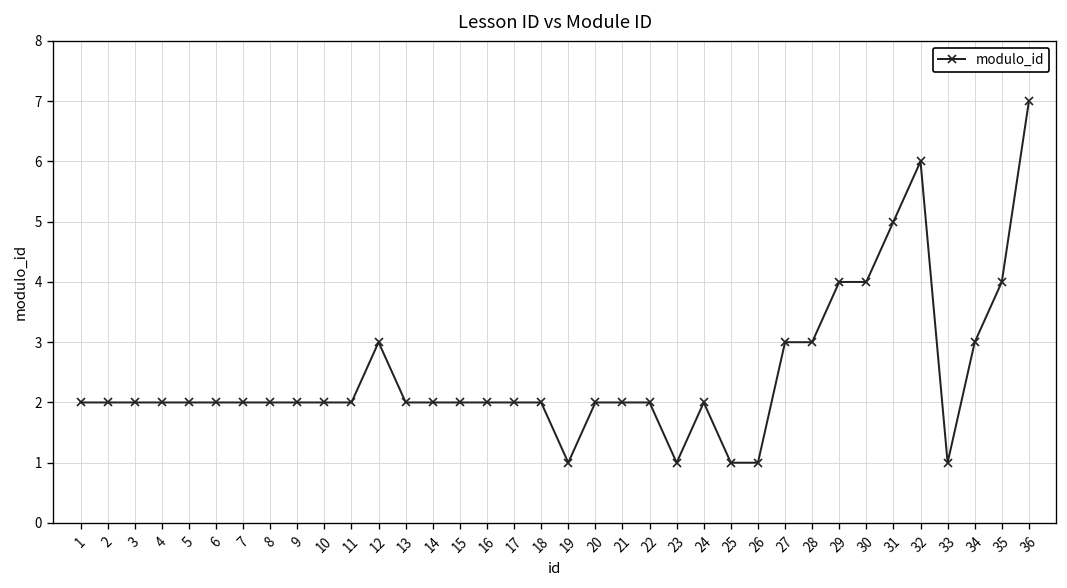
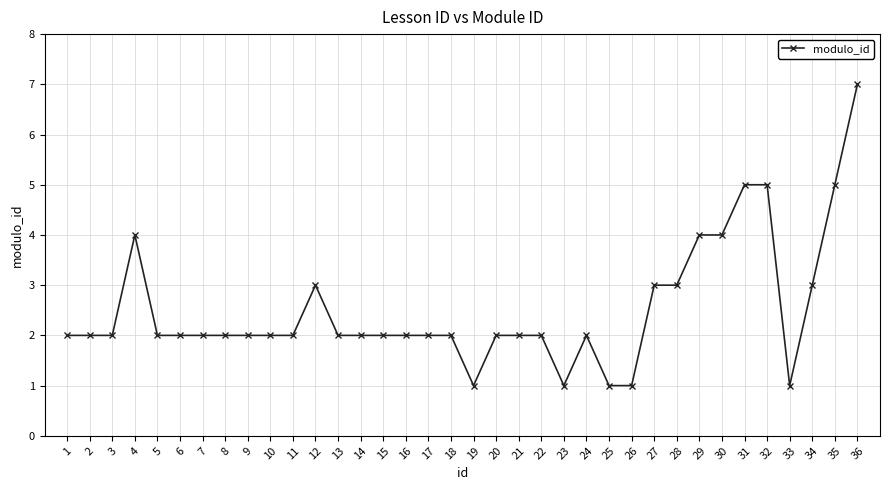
  {
    "1": 2,
    "2": 2,
    "3": 2,
-   "4": 2,
+   "4": 4,
    "5": 2,
    "6": 2,
    "7": 2,
    "8": 2,
    "9": 2,
    "10": 2,
    "11": 2,
    "12": 3,
    "13": 2,
    "14": 2,
    "15": 2,
    "16": 2,
    "17": 2,
    "18": 2,
    "19": 1,
    "20": 2,
    "21": 2,
    "22": 2,
    "23": 1,
    "24": 2,
    "25": 1,
    "26": 1,
    "27": 3,
    "28": 3,
    "29": 4,
    "30": 4,
    "31": 5,
-   "32": 6,
+   "32": 5,
    "33": 1,
    "34": 3,
-   "35": 4,
+   "35": 5,
    "36": 7
  }
